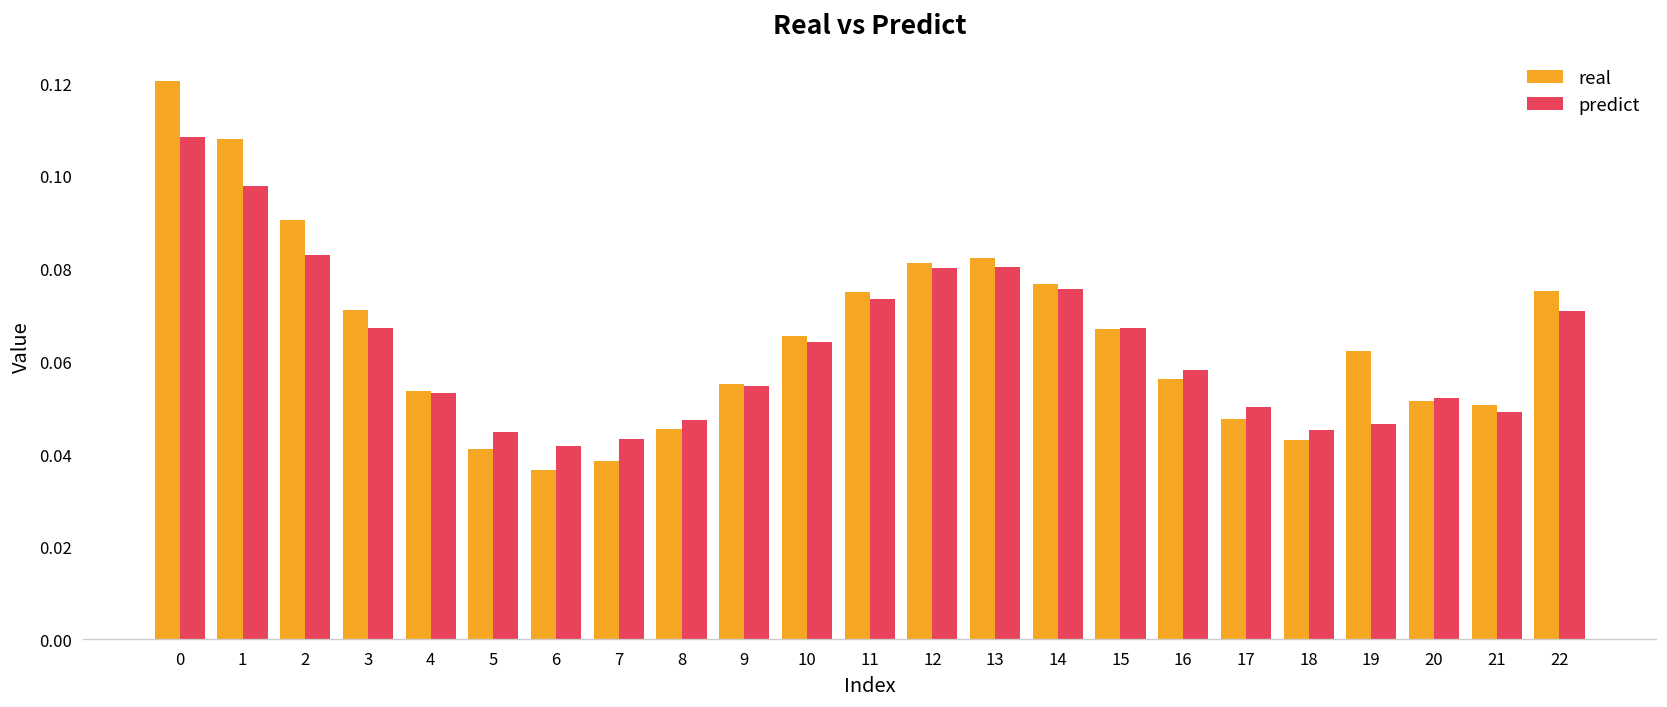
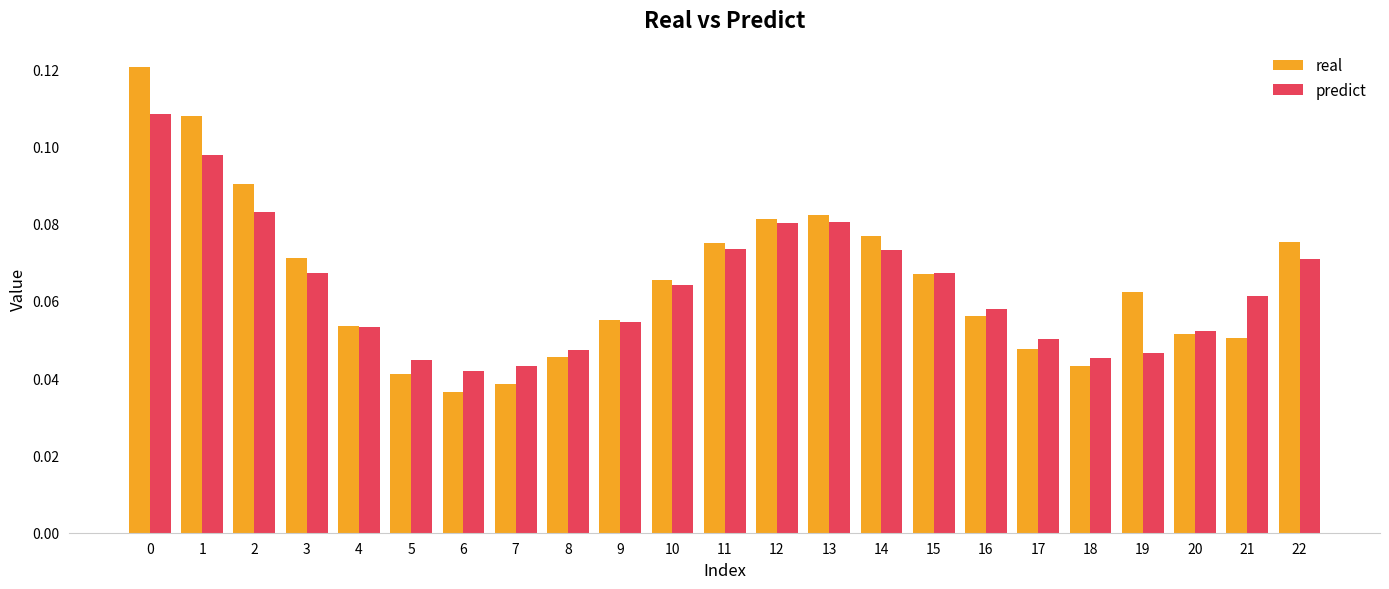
  {
    "real": {
      "0": 0.121,
      "1": 0.108,
      "2": 0.090,
      "3": 0.071,
      "4": 0.054,
      "5": 0.041,
      "6": 0.037,
      "7": 0.039,
      "8": 0.045,
      "9": 0.055,
      "10": 0.066,
      "11": 0.075,
      "12": 0.081,
      "13": 0.082,
      "14": 0.077,
      "15": 0.067,
      "16": 0.056,
      "17": 0.048,
      "18": 0.043,
      "19": 0.062,
      "20": 0.052,
      "21": 0.051,
      "22": 0.075
    },
    "predict": {
      "0": 0.108,
      "1": 0.098,
      "2": 0.083,
      "3": 0.067,
      "4": 0.053,
      "5": 0.045,
      "6": 0.042,
      "7": 0.043,
      "8": 0.047,
      "9": 0.055,
      "10": 0.064,
      "11": 0.073,
      "12": 0.080,
      "13": 0.080,
-     "14": 0.076,
+     "14": 0.073,
      "15": 0.067,
      "16": 0.058,
      "17": 0.050,
      "18": 0.045,
      "19": 0.046,
      "20": 0.052,
-     "21": 0.049,
+     "21": 0.061,
      "22": 0.071
    }
  }
